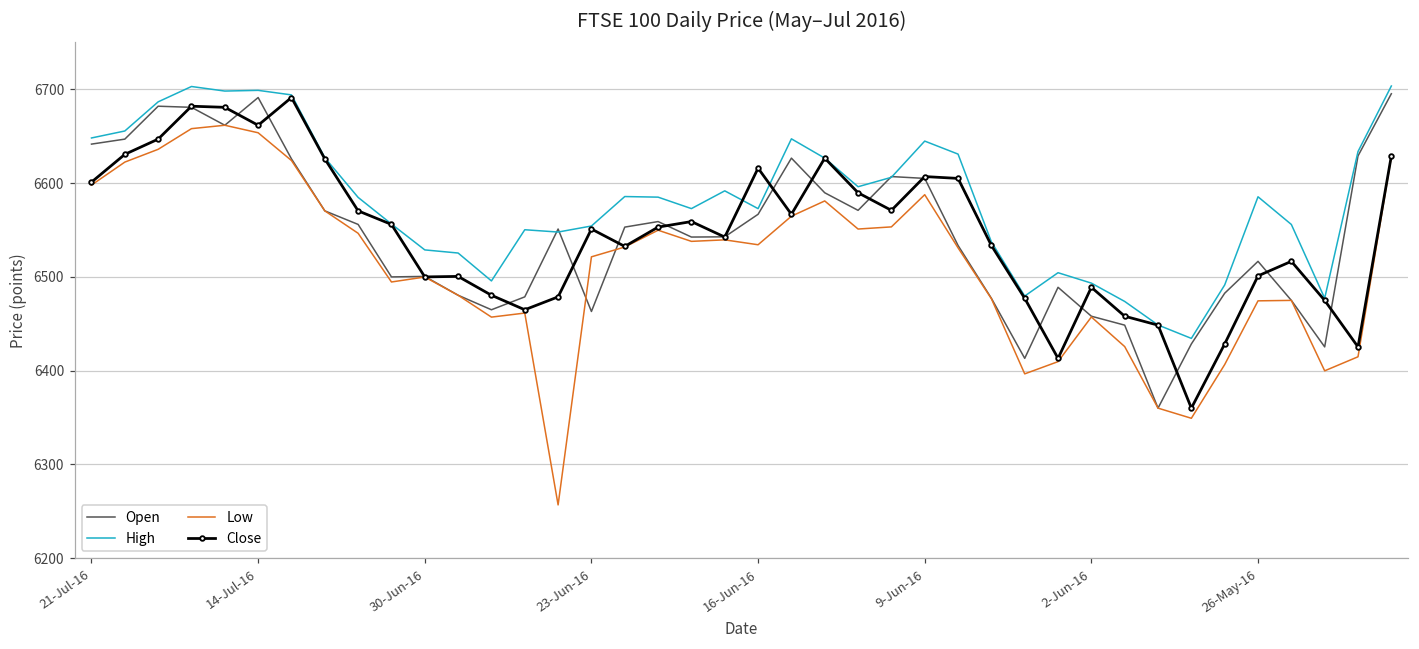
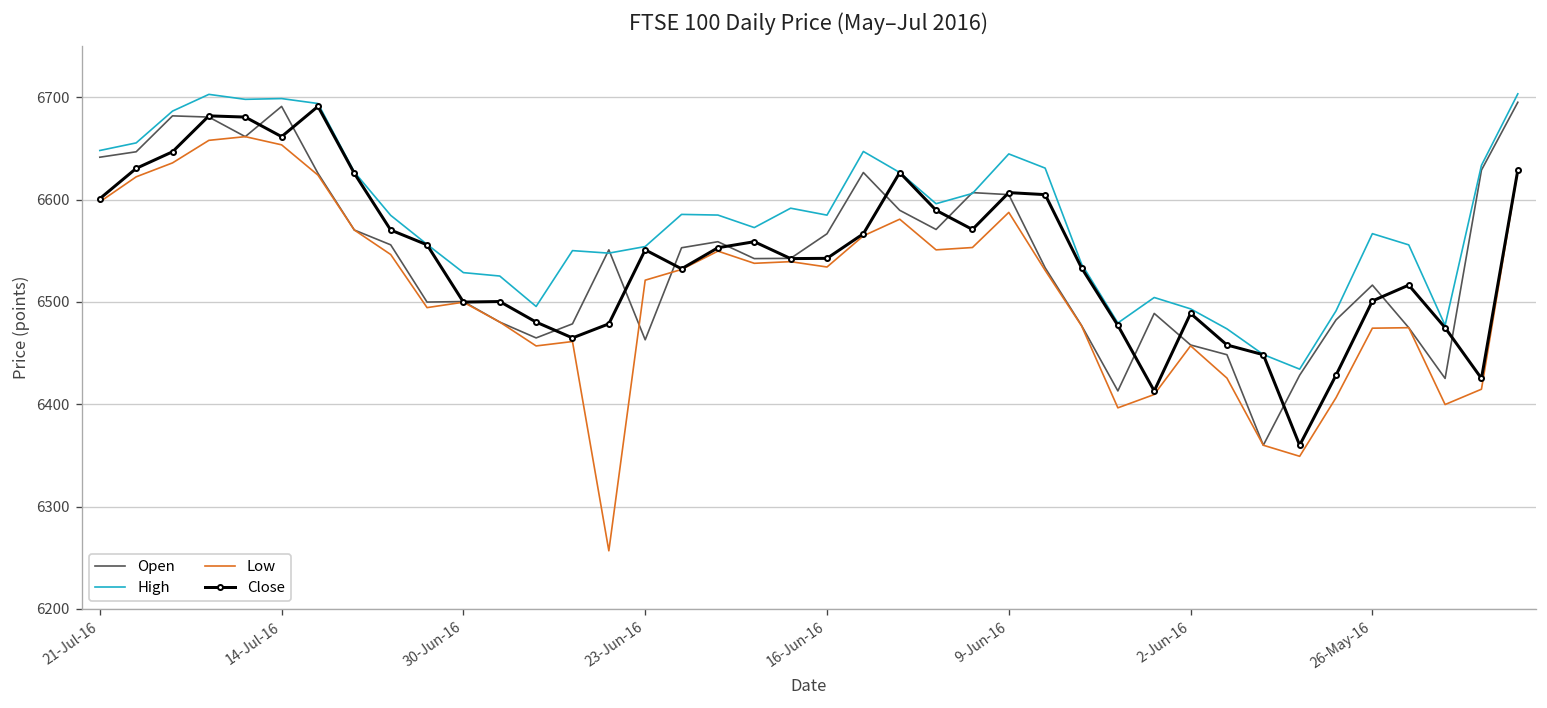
  {
    "Open": {
      "21-Jul-16": 6640,
      "14-Jul-16": 6690,
      "23-Jun-16": 6460,
      "16-Jun-16": 6570,
      "26-May-16": 6520
    },
    "High": {
      "21-Jul-16": 6650,
      "14-Jul-16": 6700,
      "30-Jun-16": 6530,
      "23-Jun-16": 6550,
-     "16-Jun-16": 6570,
+     "16-Jun-16": 6580,
      "9-Jun-16": 6640,
      "2-Jun-16": 6490,
-     "26-May-16": 6590
+     "26-May-16": 6570
    },
    "Low": {
      "21-Jul-16": 6600,
      "14-Jul-16": 6650,
      "23-Jun-16": 6520,
      "16-Jun-16": 6530,
      "9-Jun-16": 6590,
      "26-May-16": 6470
    },
    "Close": {
      "21-Jul-16": 6600,
      "14-Jul-16": 6660,
      "23-Jun-16": 6550,
-     "16-Jun-16": 6620,
+     "16-Jun-16": 6540,
      "2-Jun-16": 6490,
      "26-May-16": 6500
    }
  }
